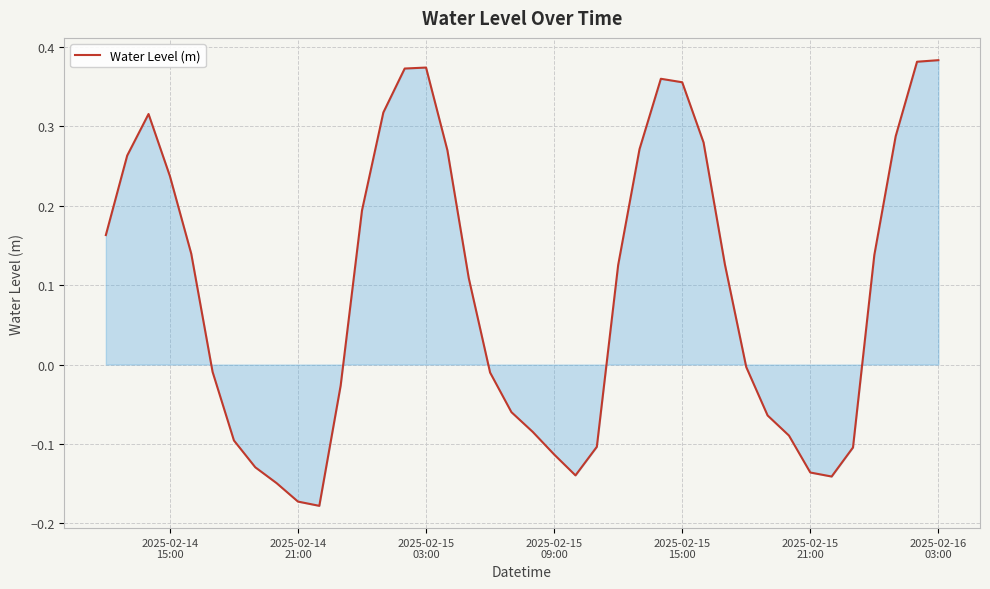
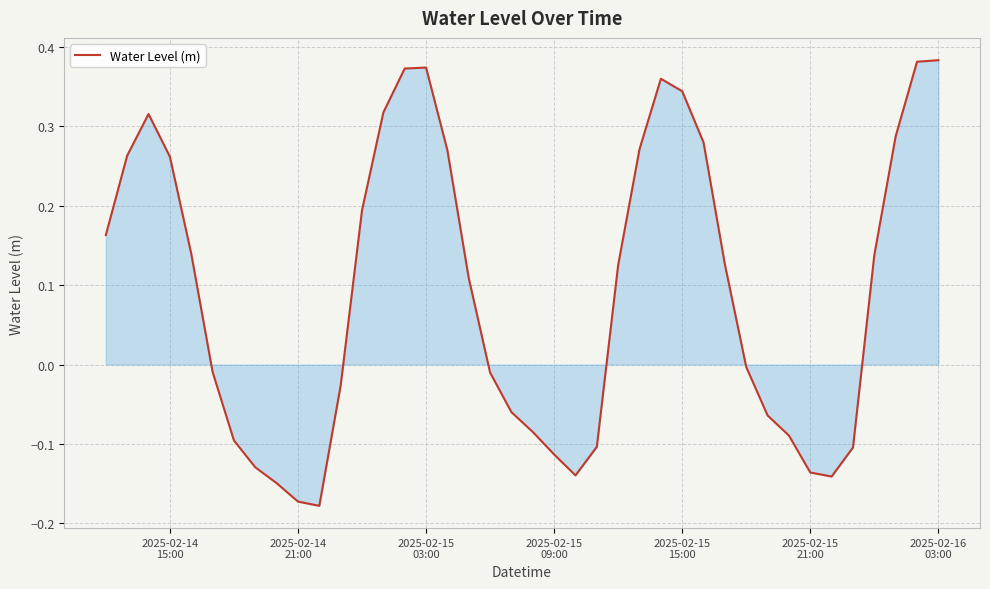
  {
    "Water Level (m)": {
-     "2025-02-14 15:00": 0.24,
+     "2025-02-14 15:00": 0.26,
      "2025-02-14 21:00": -0.17,
      "2025-02-15 09:00": -0.11,
-     "2025-02-15 15:00": 0.36,
+     "2025-02-15 15:00": 0.34,
      "2025-02-15 21:00": -0.14
    }
  }
